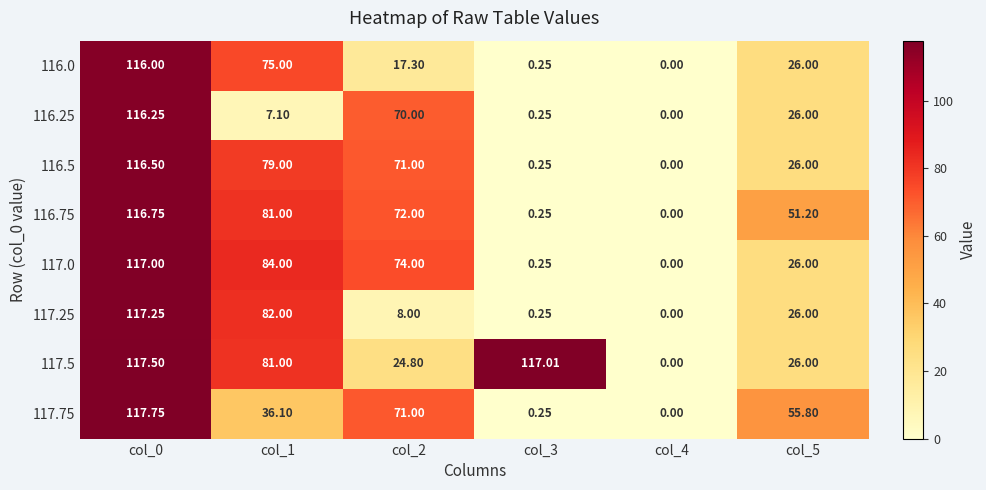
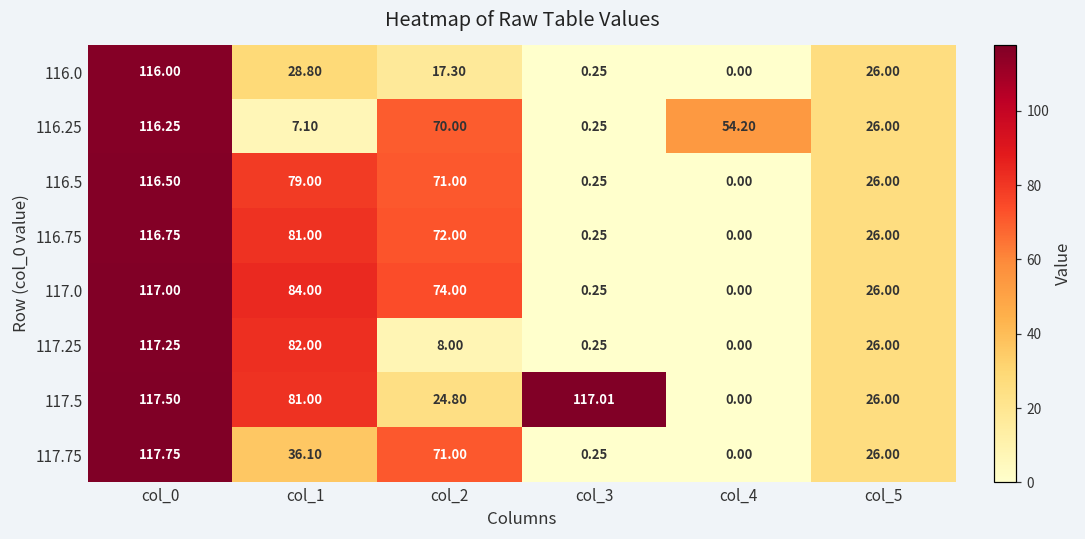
  {
    "116.0": {
      "col_0": 116.00,
-     "col_1": 75.00,
+     "col_1": 28.80,
      "col_2": 17.30,
      "col_3": 0.25,
      "col_4": 0.00,
      "col_5": 26.00
    },
    "116.25": {
      "col_0": 116.25,
      "col_1": 7.10,
      "col_2": 70.00,
      "col_3": 0.25,
-     "col_4": 0.00,
+     "col_4": 54.20,
      "col_5": 26.00
    },
    "116.5": {
      "col_0": 116.50,
      "col_1": 79.00,
      "col_2": 71.00,
      "col_3": 0.25,
      "col_4": 0.00,
      "col_5": 26.00
    },
    "116.75": {
      "col_0": 116.75,
      "col_1": 81.00,
      "col_2": 72.00,
      "col_3": 0.25,
      "col_4": 0.00,
-     "col_5": 51.20
+     "col_5": 26.00
    },
    "117.0": {
      "col_0": 117.00,
      "col_1": 84.00,
      "col_2": 74.00,
      "col_3": 0.25,
      "col_4": 0.00,
      "col_5": 26.00
    },
    "117.25": {
      "col_0": 117.25,
      "col_1": 82.00,
      "col_2": 8.00,
      "col_3": 0.25,
      "col_4": 0.00,
      "col_5": 26.00
    },
    "117.5": {
      "col_0": 117.50,
      "col_1": 81.00,
      "col_2": 24.80,
      "col_3": 117.01,
      "col_4": 0.00,
      "col_5": 26.00
    },
    "117.75": {
      "col_0": 117.75,
      "col_1": 36.10,
      "col_2": 71.00,
      "col_3": 0.25,
      "col_4": 0.00,
-     "col_5": 55.80
+     "col_5": 26.00
    }
  }
